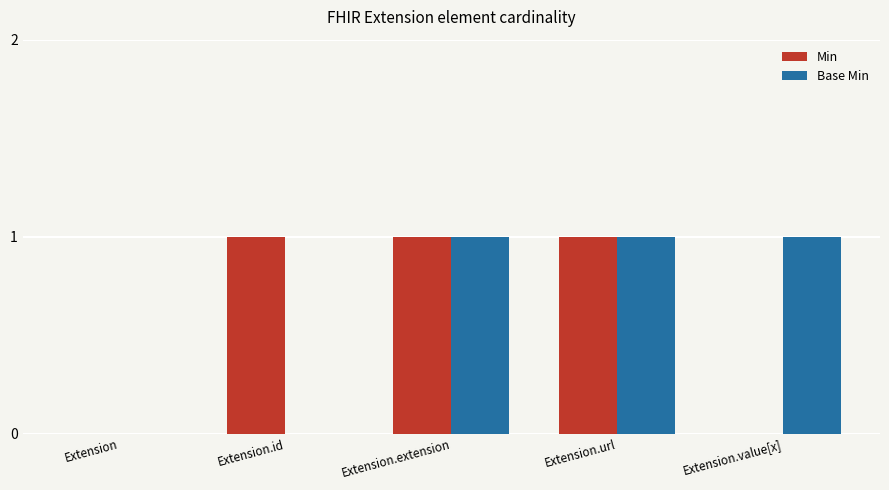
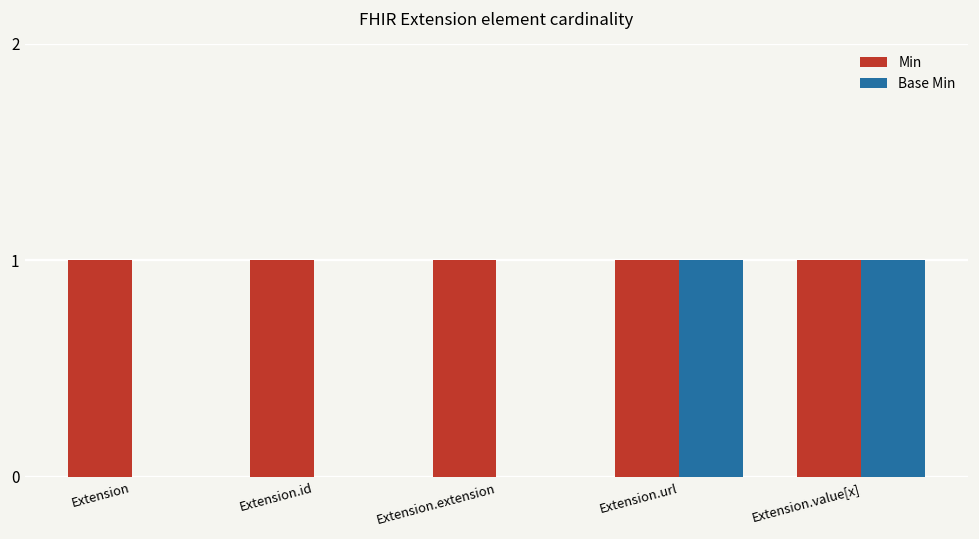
  {
    "Min": {
-     "Extension": 0,
+     "Extension": 1,
      "Extension.id": 1,
      "Extension.extension": 1,
      "Extension.url": 1,
-     "Extension.value[x]": 0
+     "Extension.value[x]": 1
    },
    "Base Min": {
      "Extension": 0,
      "Extension.id": 0,
-     "Extension.extension": 1,
+     "Extension.extension": 0,
      "Extension.url": 1,
      "Extension.value[x]": 1
    }
  }
